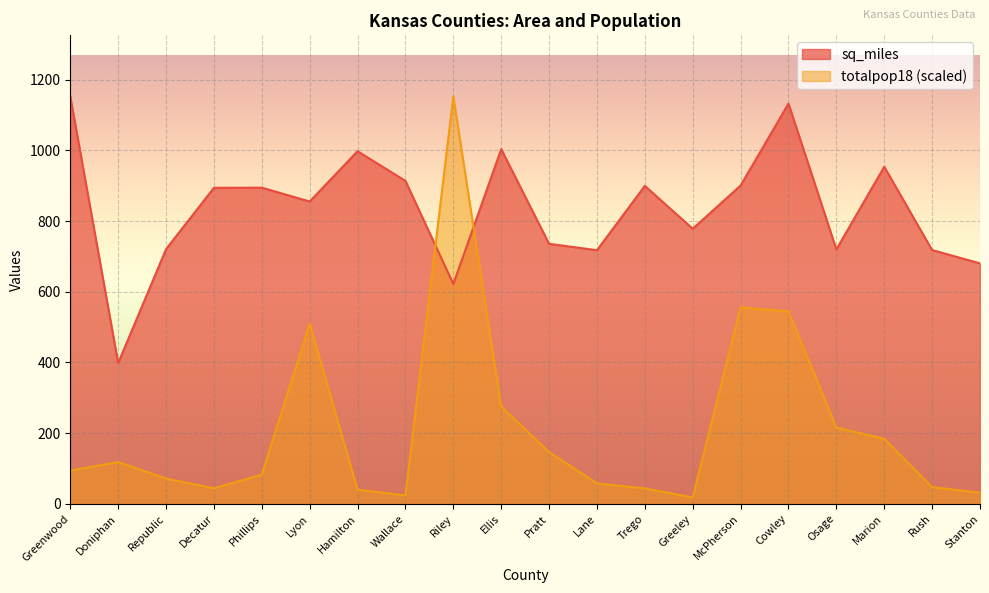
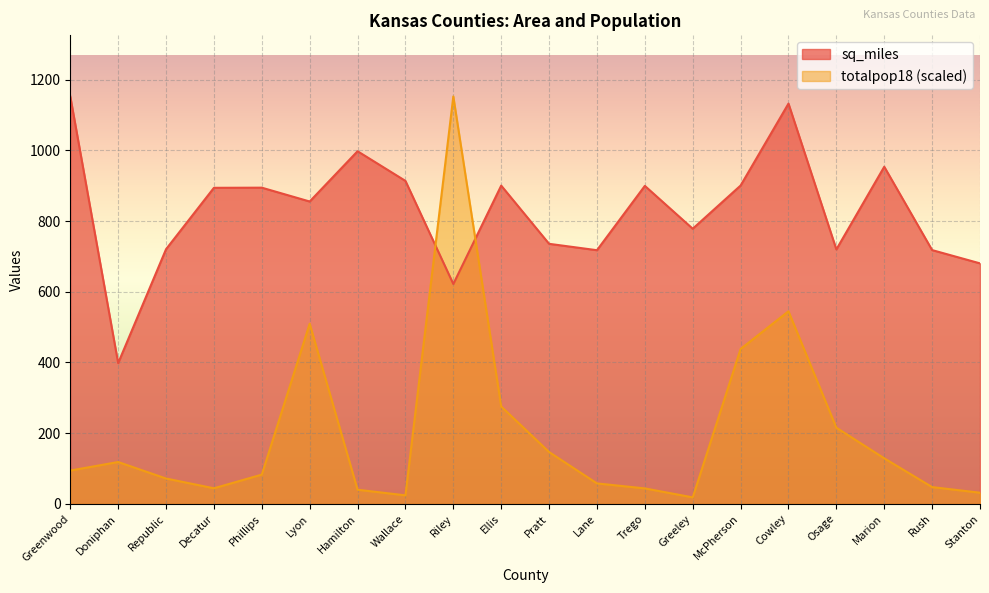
  {
    "sq_miles": {
      "Greenwood": 1150,
      "Doniphan": 400,
      "Republic": 720,
      "Decatur": 890,
      "Phillips": 890,
      "Lyon": 860,
      "Hamilton": 1000,
      "Wallace": 910,
      "Riley": 620,
-     "Ellis": 1000,
+     "Ellis": 900,
      "Pratt": 740,
      "Lane": 720,
      "Trego": 900,
      "Greeley": 780,
      "McPherson": 900,
      "Cowley": 1130,
      "Osage": 720,
      "Marion": 950,
      "Rush": 720,
      "Stanton": 680
    },
    "totalpop18 (scaled)": {
      "Greenwood": 90,
      "Doniphan": 120,
      "Republic": 70,
      "Decatur": 40,
      "Phillips": 80,
      "Lyon": 510,
      "Hamilton": 40,
      "Wallace": 20,
      "Riley": 1150,
      "Ellis": 280,
      "Pratt": 150,
      "Lane": 60,
      "Trego": 40,
      "Greeley": 20,
-     "McPherson": 560,
+     "McPherson": 440,
      "Cowley": 540,
      "Osage": 220,
-     "Marion": 180,
+     "Marion": 130,
      "Rush": 50,
      "Stanton": 30
    }
  }
